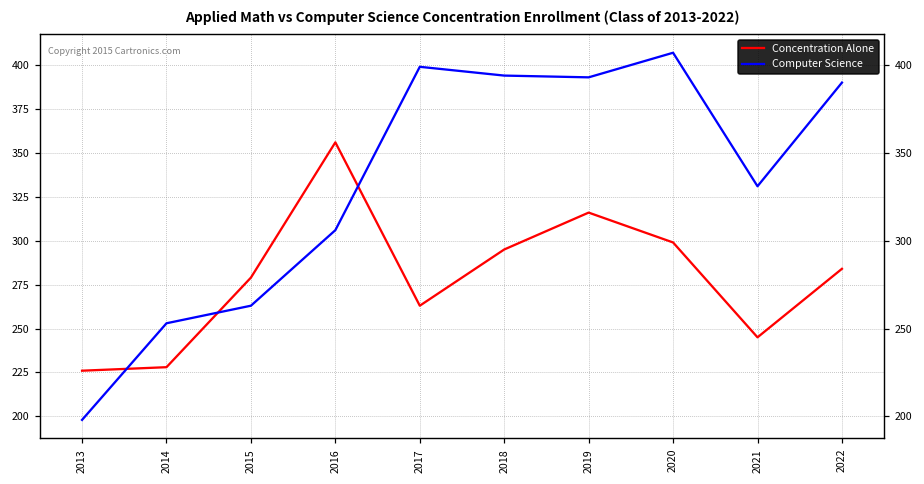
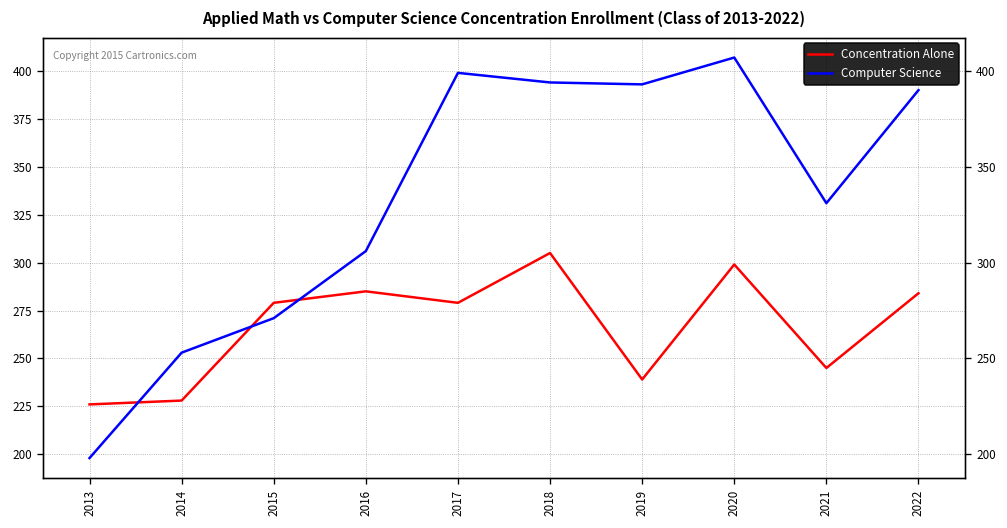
  {
    "Concentration Alone": {
      "2013": 226,
      "2014": 228,
      "2015": 279,
-     "2016": 356,
-     "2017": 263,
-     "2018": 295,
-     "2019": 316,
+     "2016": 285,
+     "2017": 279,
+     "2018": 305,
+     "2019": 239,
      "2020": 299,
      "2021": 245,
      "2022": 284
    },
    "Computer Science": {
      "2013": 198,
      "2014": 253,
-     "2015": 263,
+     "2015": 271,
      "2016": 306,
      "2017": 399,
      "2018": 394,
      "2019": 393,
      "2020": 407,
      "2021": 331,
      "2022": 390
    }
  }
